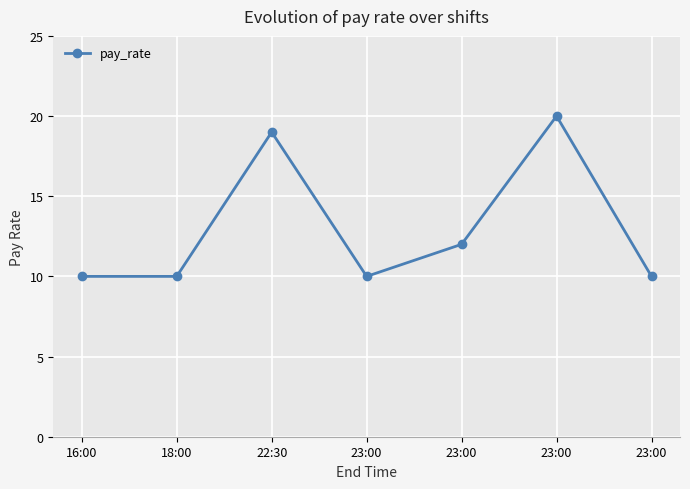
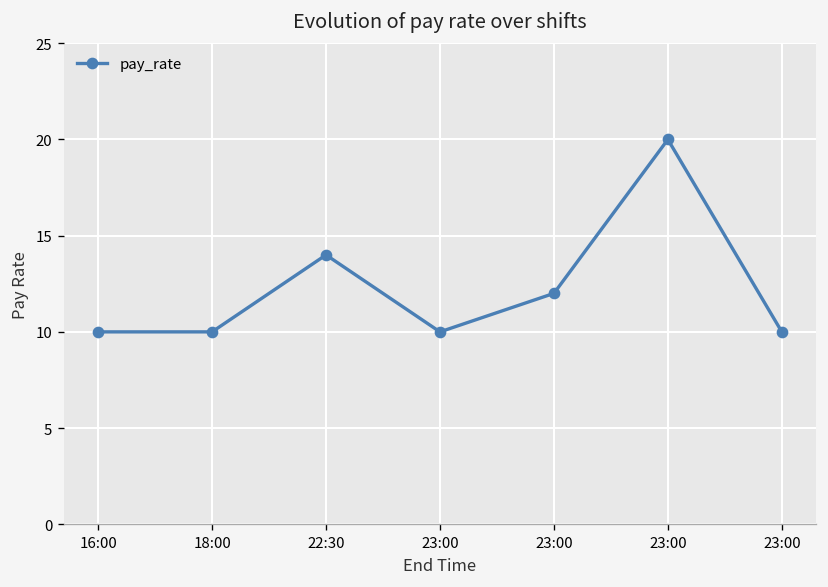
  {
    "16:00": 10,
    "18:00": 10,
-   "22:30": 19
+   "22:30": 14
  }
